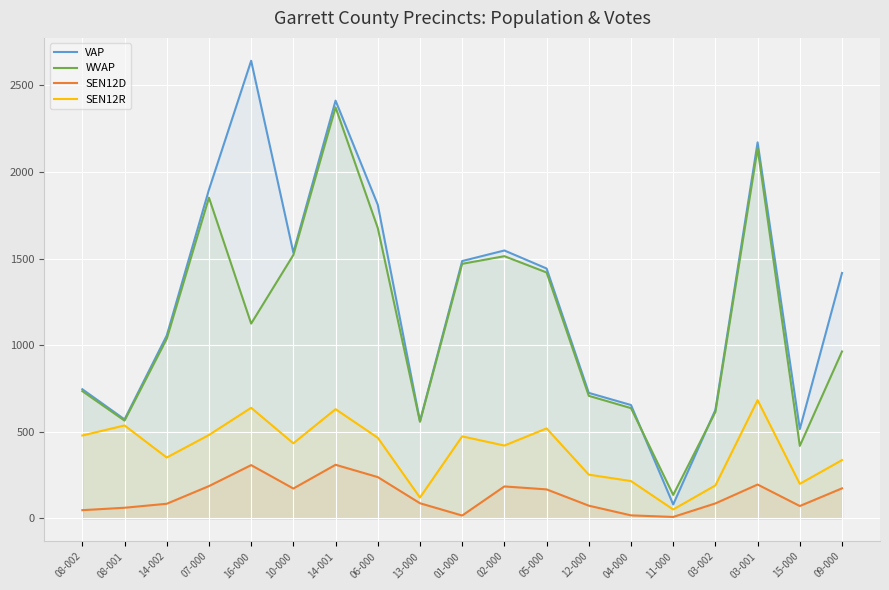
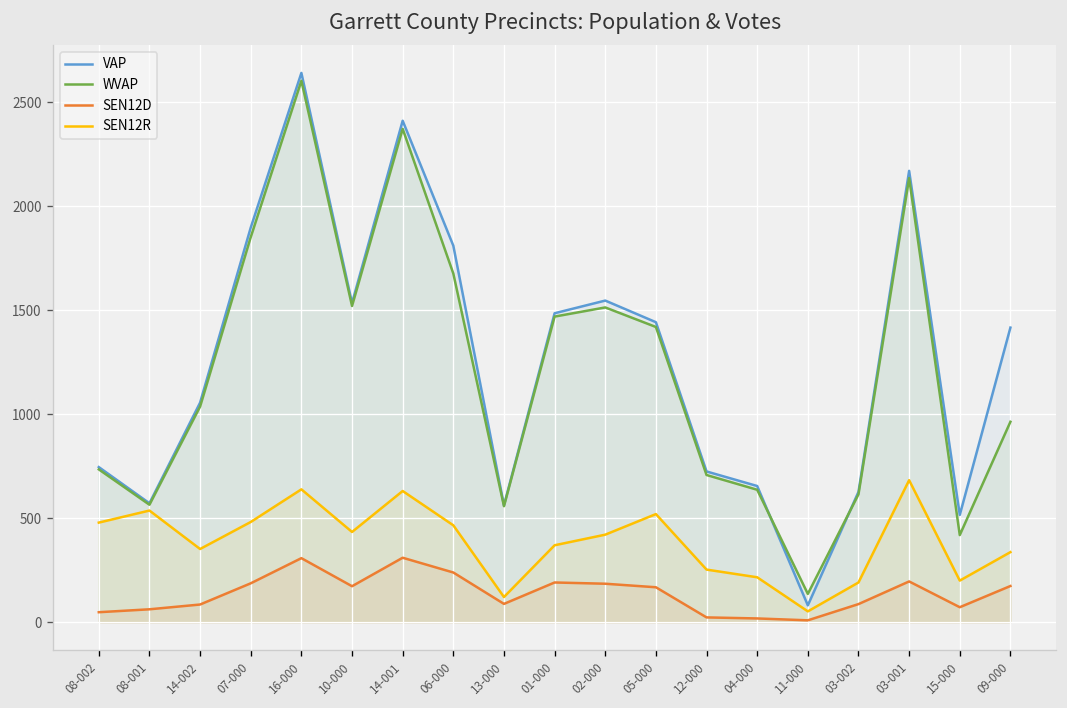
  {
    "VAP": {
      "14-002": 1060,
      "07-000": 1900,
      "16-000": 2640,
      "14-001": 2410,
      "06-000": 1810,
      "01-000": 1490,
      "02-000": 1550,
      "05-000": 1440,
      "12-000": 730,
      "04-000": 660,
      "11-000": 80,
      "03-001": 2170,
      "15-000": 520,
      "09-000": 1420
    },
    "WVAP": {
      "14-002": 1040,
      "07-000": 1850,
-     "16-000": 1130,
+     "16-000": 2600,
      "14-001": 2370,
      "06-000": 1680,
      "01-000": 1470,
      "02-000": 1510,
      "05-000": 1420,
      "12-000": 710,
      "04-000": 640,
      "11-000": 140,
      "03-001": 2140,
      "15-000": 420,
      "09-000": 960
    },
    "SEN12D": {
      "08-002": 50,
      "08-001": 60,
      "14-002": 90,
      "07-000": 190,
      "16-000": 310,
      "10-000": 170,
      "14-001": 310,
      "06-000": 240,
      "13-000": 90,
-     "01-000": 20,
+     "01-000": 190,
      "02-000": 190,
      "05-000": 170,
-     "12-000": 70,
+     "12-000": 20,
      "04-000": 20,
      "11-000": 10,
      "03-002": 90,
      "03-001": 200,
      "15-000": 70,
      "09-000": 170
    },
    "SEN12R": {
      "08-002": 480,
      "08-001": 540,
      "14-002": 350,
      "07-000": 480,
      "16-000": 640,
      "10-000": 430,
      "14-001": 630,
      "06-000": 470,
      "13-000": 120,
-     "01-000": 470,
+     "01-000": 370,
      "02-000": 420,
      "05-000": 520,
      "12-000": 250,
      "04-000": 220,
      "11-000": 50,
      "03-002": 190,
      "03-001": 680,
      "15-000": 200,
      "09-000": 340
    }
  }
